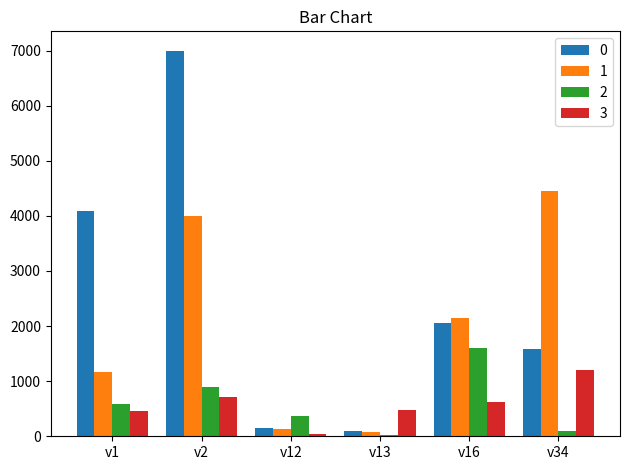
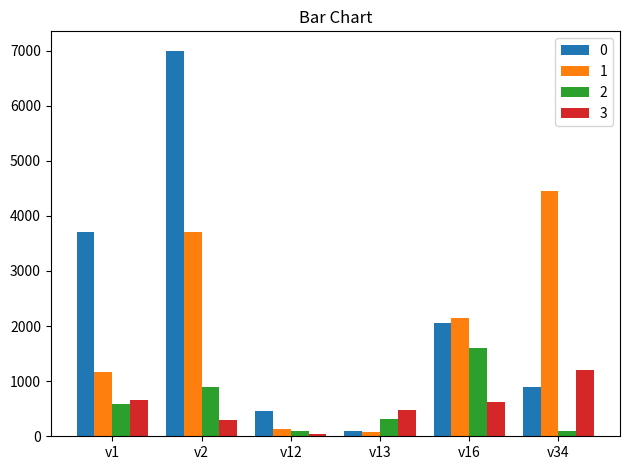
  {
    "0": {
-     "v1": 4100,
+     "v1": 3700,
      "v2": 7000,
-     "v12": 200,
+     "v12": 500,
      "v13": 100,
      "v16": 2100,
-     "v34": 1600
+     "v34": 900
    },
    "1": {
      "v1": 1200,
-     "v2": 4000,
+     "v2": 3700,
      "v12": 100,
      "v13": 100,
      "v16": 2200,
      "v34": 4400
    },
    "2": {
      "v1": 600,
      "v2": 900,
-     "v12": 400,
-     "v13": 0,
+     "v12": 100,
+     "v13": 300,
      "v16": 1600,
      "v34": 100
    },
    "3": {
-     "v1": 500,
-     "v2": 700,
+     "v1": 700,
+     "v2": 300,
      "v13": 500,
      "v16": 600,
      "v34": 1200
    }
  }
